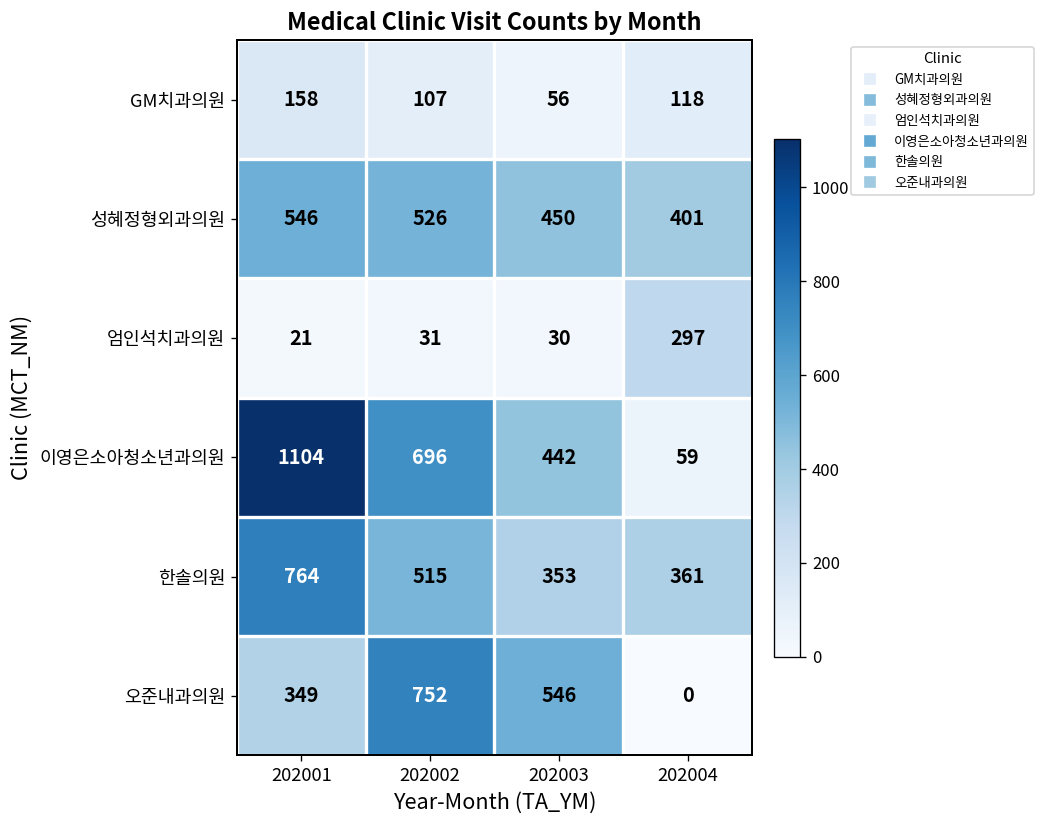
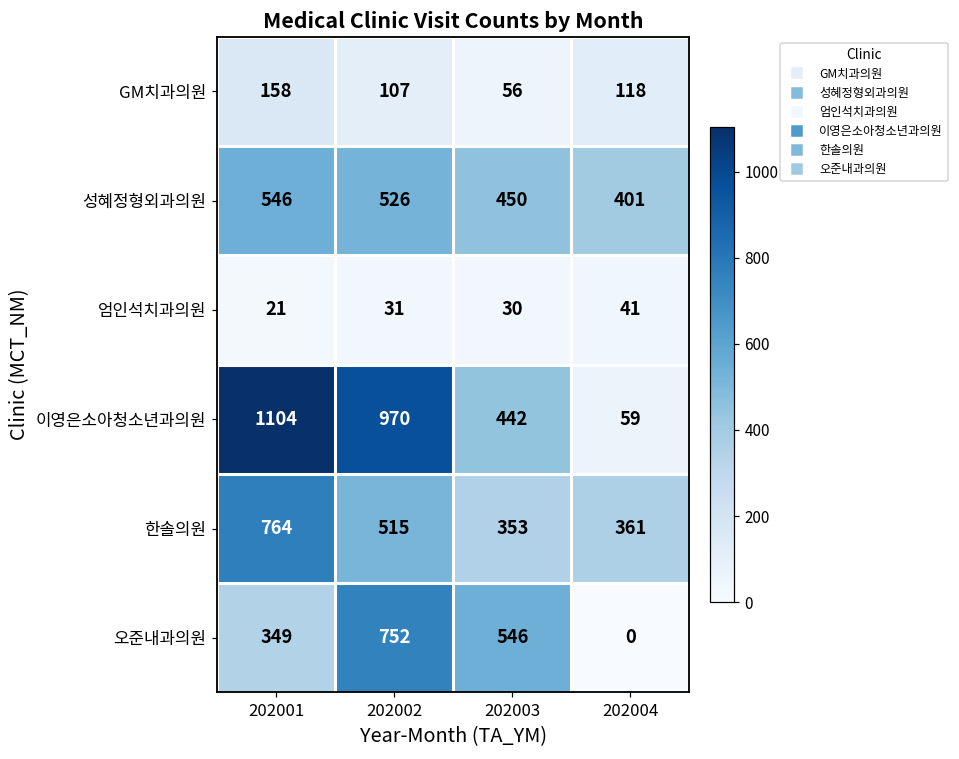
  {
    "GM치과의원": {
      "202001": 158,
      "202002": 107,
      "202003": 56,
      "202004": 118
    },
    "성혜정형외과의원": {
      "202001": 546,
      "202002": 526,
      "202003": 450,
      "202004": 401
    },
    "엄인석치과의원": {
      "202001": 21,
      "202002": 31,
      "202003": 30,
-     "202004": 297
+     "202004": 41
    },
    "이영은소아청소년과의원": {
      "202001": 1104,
-     "202002": 696,
+     "202002": 970,
      "202003": 442,
      "202004": 59
    },
    "한솔의원": {
      "202001": 764,
      "202002": 515,
      "202003": 353,
      "202004": 361
    },
    "오준내과의원": {
      "202001": 349,
      "202002": 752,
      "202003": 546,
      "202004": 0
    }
  }
